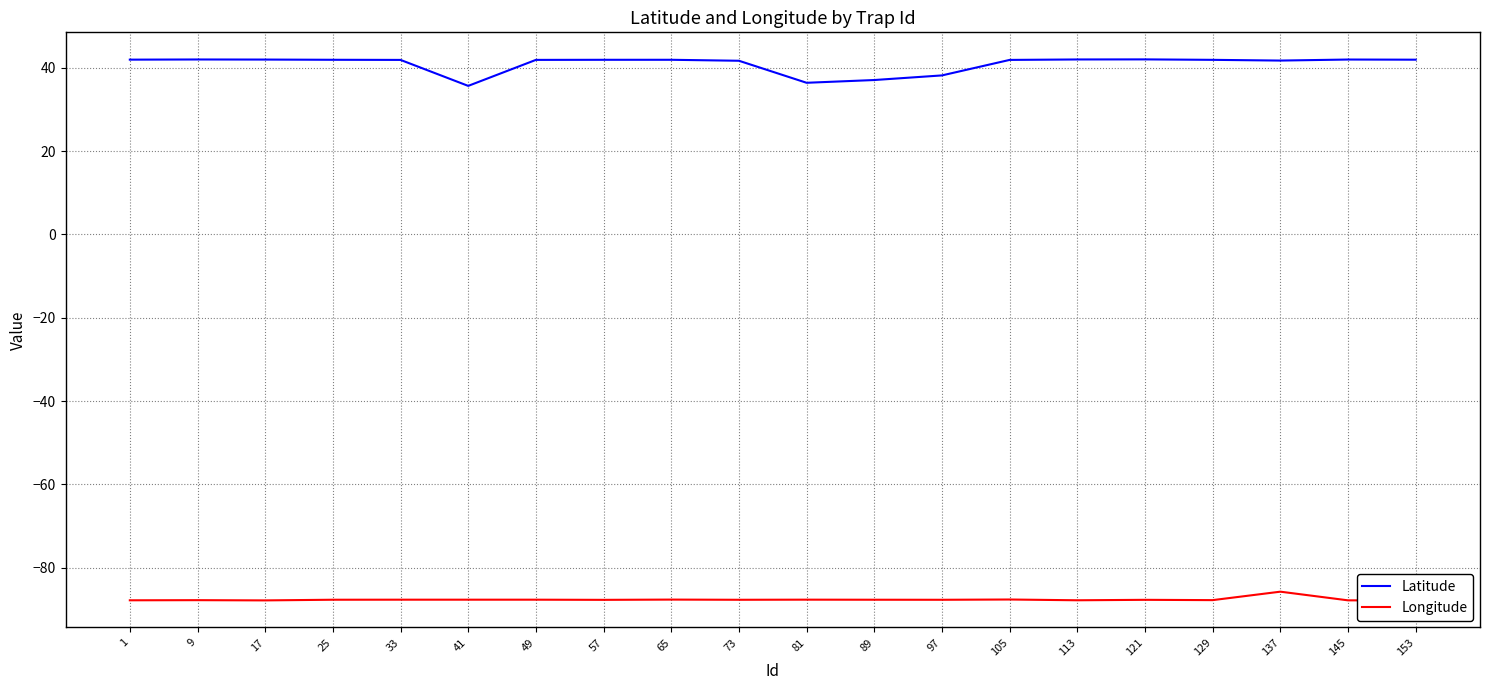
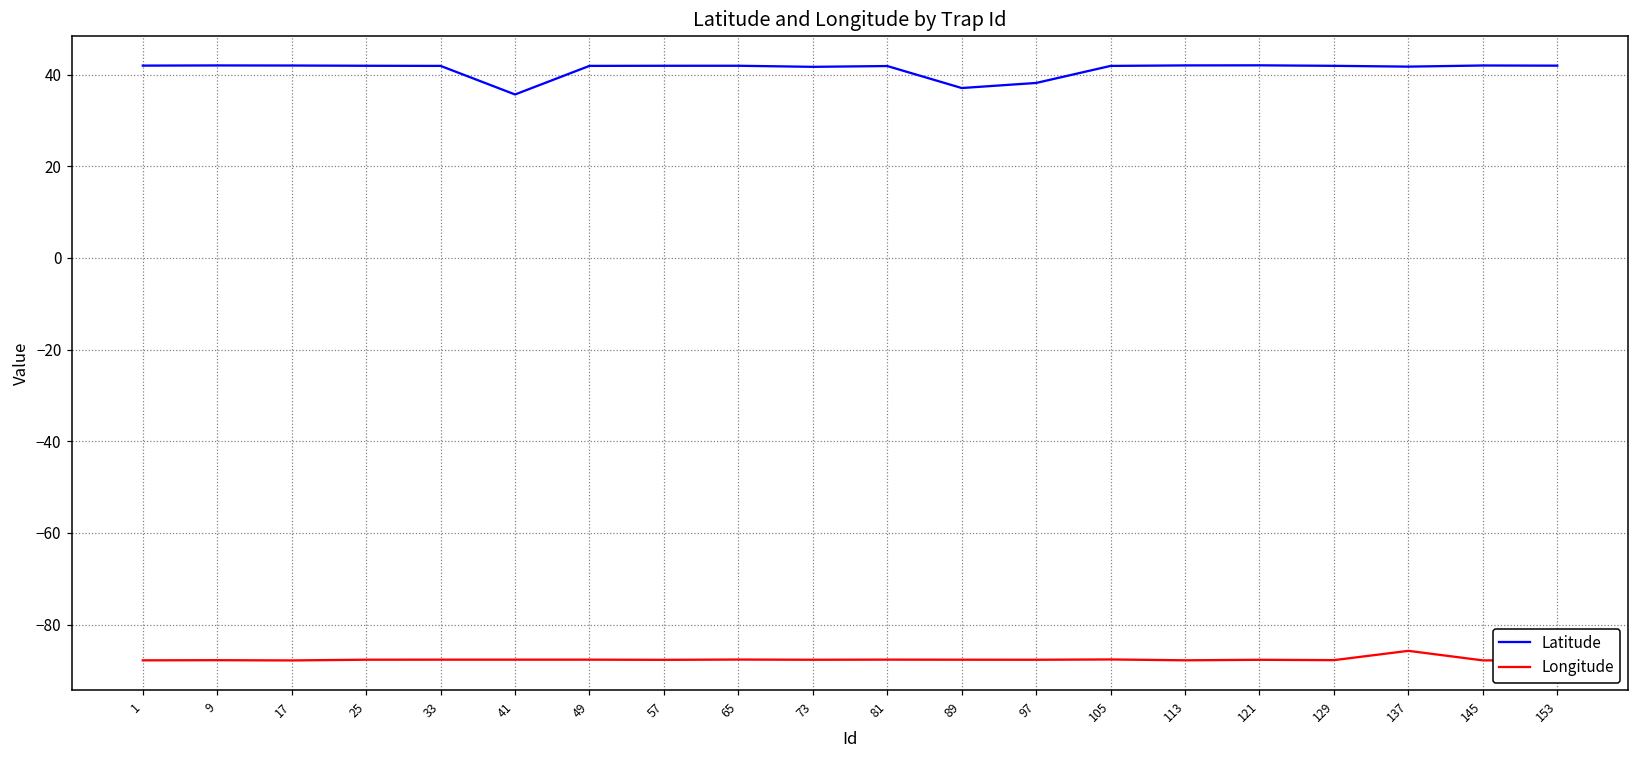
  {
    "Latitude": {
      "1": 42,
      "9": 42,
      "17": 42,
      "25": 42,
      "33": 42,
      "41": 36,
      "49": 42,
      "57": 42,
      "65": 42,
      "73": 42,
-     "81": 36,
+     "81": 42,
      "89": 37,
      "97": 38,
      "105": 42,
      "113": 42,
      "121": 42,
      "129": 42,
      "137": 42,
      "145": 42,
      "153": 42
    },
    "Longitude": {
      "1": -88,
      "9": -88,
      "17": -88,
      "25": -88,
      "33": -88,
      "41": -88,
      "49": -88,
      "57": -88,
      "65": -88,
      "73": -88,
      "81": -88,
      "89": -88,
      "97": -88,
      "105": -88,
      "113": -88,
      "121": -88,
      "129": -88,
      "137": -86,
      "145": -88
    }
  }
